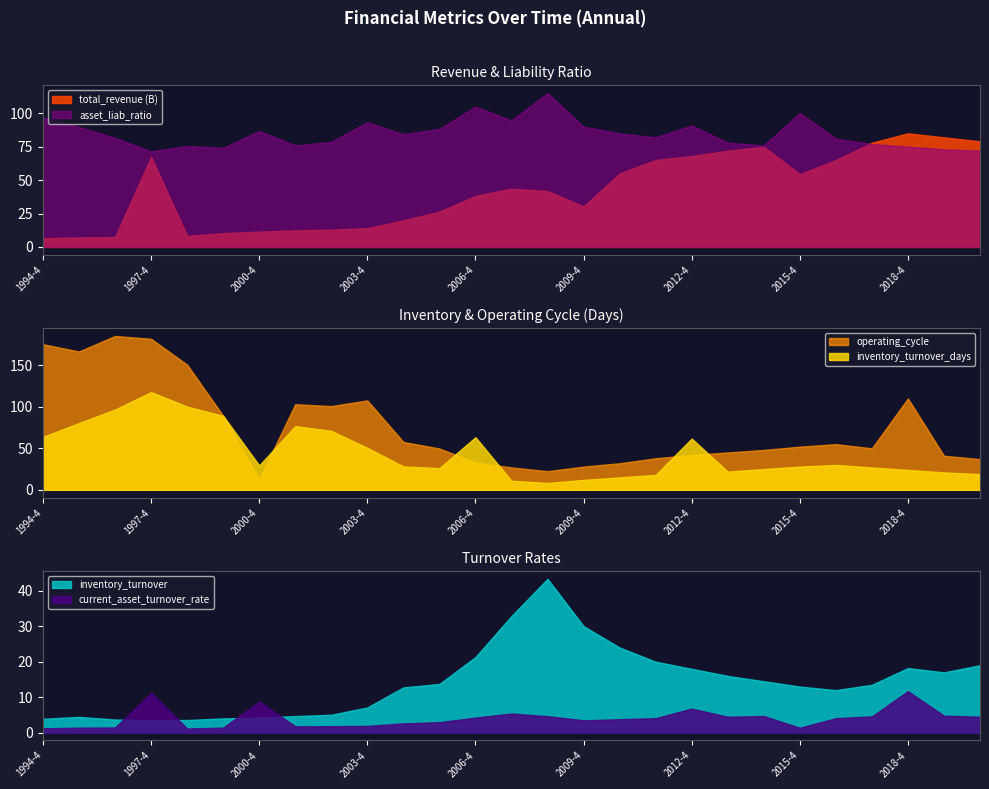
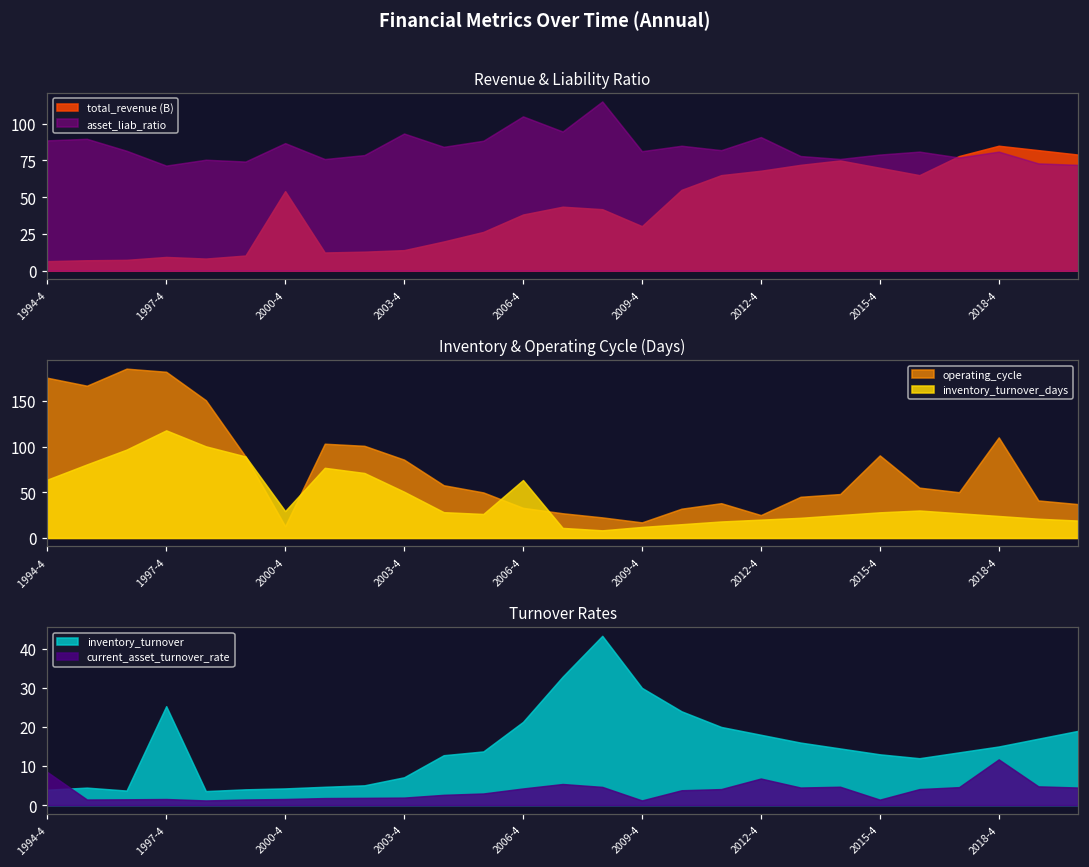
  {
    "Revenue & Liability Ratio": {
      "total_revenue (B)": {
        "1994-4": 7,
-       "1997-4": 67,
-       "2000-4": 11,
+       "1997-4": 9,
+       "2000-4": 54,
        "2003-4": 14,
        "2006-4": 38,
        "2009-4": 30,
        "2012-4": 68,
-       "2015-4": 54,
+       "2015-4": 70,
        "2018-4": 85
      },
      "asset_liab_ratio": {
-       "1994-4": 97,
+       "1994-4": 89,
        "1997-4": 72,
        "2000-4": 87,
        "2003-4": 93,
        "2006-4": 105,
-       "2009-4": 90,
+       "2009-4": 81,
        "2012-4": 91,
-       "2015-4": 100,
-       "2018-4": 75
+       "2015-4": 79,
+       "2018-4": 81
      }
    },
    "Inventory & Operating Cycle (Days)": {
      "operating_cycle": {
        "1994-4": 180,
        "1997-4": 180,
        "2000-4": 10,
-       "2003-4": 110,
+       "2003-4": 90,
        "2006-4": 30,
-       "2009-4": 30,
-       "2012-4": 40,
-       "2015-4": 50,
+       "2009-4": 20,
+       "2012-4": 30,
+       "2015-4": 90,
        "2018-4": 110
      },
      "inventory_turnover_days": {
        "1994-4": 60,
        "1997-4": 120,
        "2000-4": 30,
        "2003-4": 50,
        "2006-4": 60,
        "2009-4": 10,
-       "2012-4": 60,
+       "2012-4": 20,
        "2015-4": 30,
        "2018-4": 20
      }
    },
    "Turnover Rates": {
      "inventory_turnover": {
        "1994-4": 4,
-       "1997-4": 4,
+       "1997-4": 25,
        "2000-4": 4,
        "2003-4": 7,
        "2006-4": 21,
        "2009-4": 30,
        "2012-4": 18,
        "2015-4": 13,
-       "2018-4": 18
+       "2018-4": 15
      },
      "current_asset_turnover_rate": {
-       "1994-4": 1,
-       "1997-4": 11,
-       "2000-4": 9,
+       "1994-4": 8,
+       "1997-4": 2,
+       "2000-4": 2,
        "2003-4": 2,
        "2006-4": 4,
-       "2009-4": 4,
+       "2009-4": 1,
        "2012-4": 7,
        "2015-4": 1,
        "2018-4": 12
      }
    }
  }
